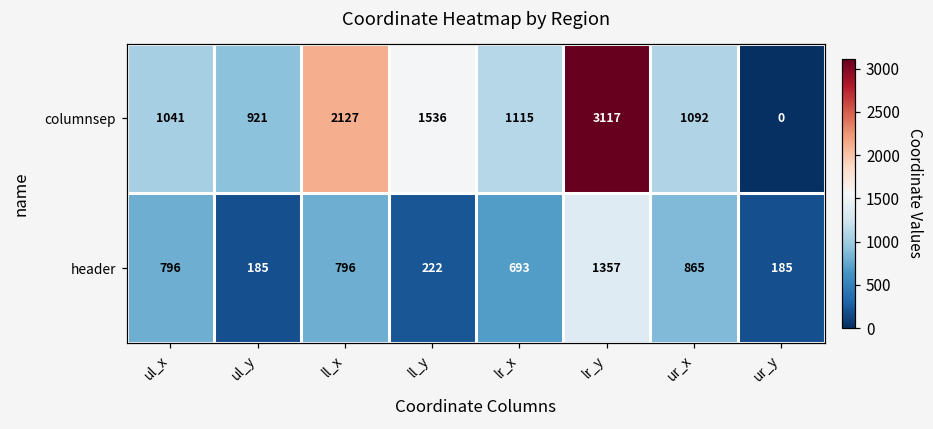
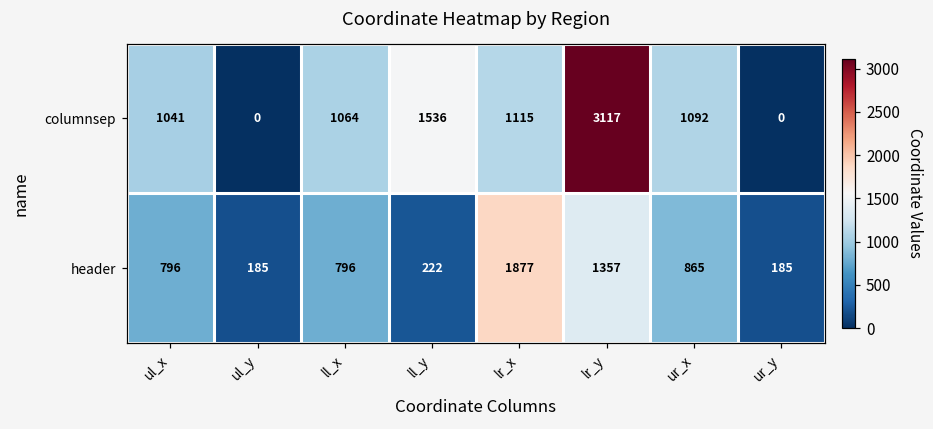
  {
    "columnsep": {
      "ul_x": 1041,
-     "ul_y": 921,
-     "ll_x": 2127,
+     "ul_y": 0,
+     "ll_x": 1064,
      "ll_y": 1536,
      "lr_x": 1115,
      "lr_y": 3117,
      "ur_x": 1092,
      "ur_y": 0
    },
    "header": {
      "ul_x": 796,
      "ul_y": 185,
      "ll_x": 796,
      "ll_y": 222,
-     "lr_x": 693,
+     "lr_x": 1877,
      "lr_y": 1357,
      "ur_x": 865,
      "ur_y": 185
    }
  }
